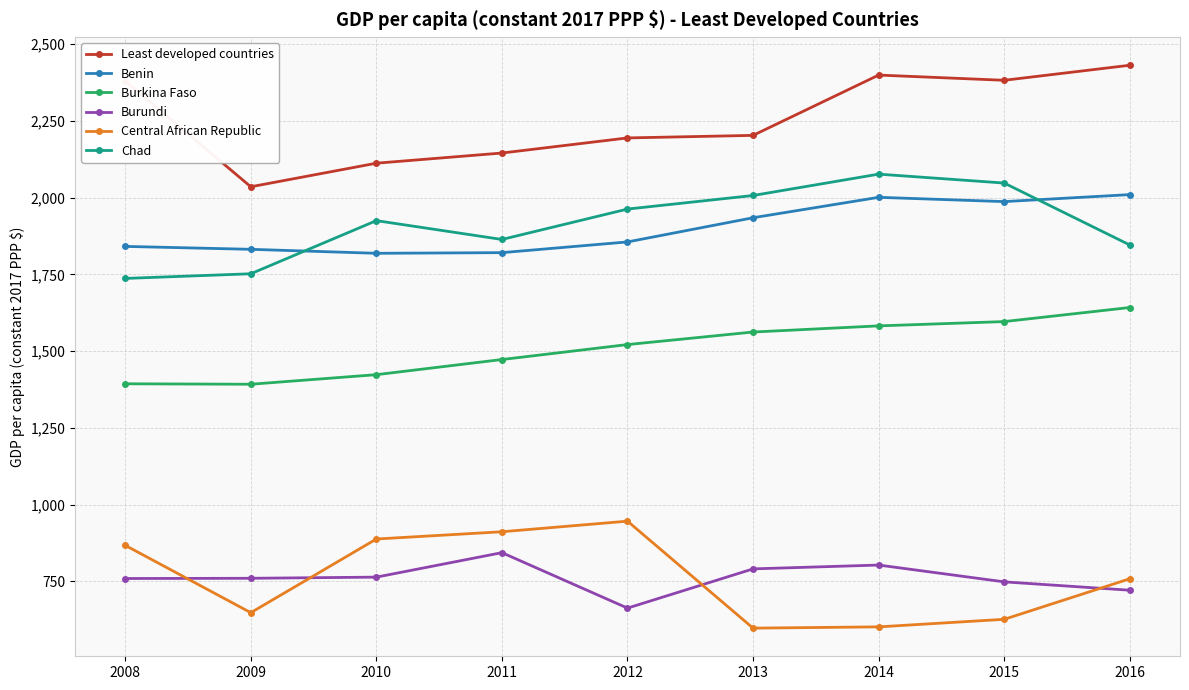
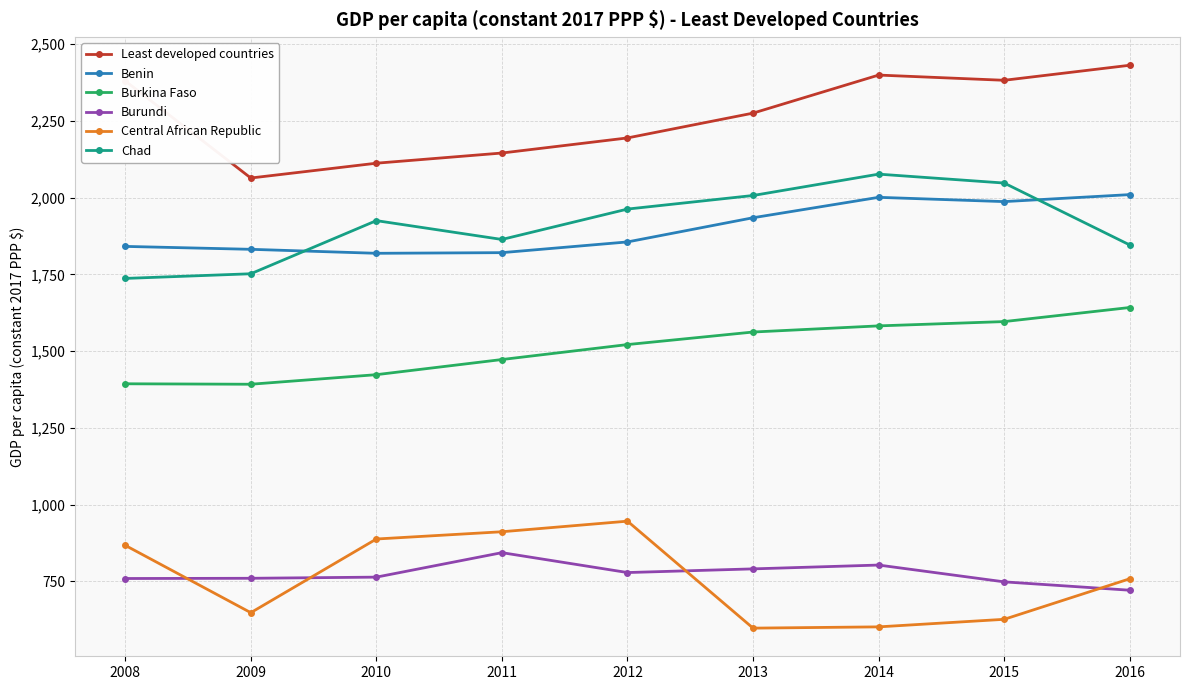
  {
    "Least developed countries": {
-     "2009": "2,040",
+     "2009": "2,060",
      "2010": "2,110",
      "2011": "2,150",
      "2012": "2,190",
-     "2013": "2,200",
+     "2013": "2,280",
      "2014": "2,400",
      "2015": "2,380",
      "2016": "2,430"
    },
    "Benin": {
      "2008": "1,840",
      "2009": "1,830",
      "2010": "1,820",
      "2011": "1,820",
      "2012": "1,860",
      "2013": "1,930",
      "2014": "2,000",
      "2015": "1,990",
      "2016": "2,010"
    },
    "Burundi": {
      "2008": "760",
      "2009": "760",
      "2010": "760",
      "2011": "840",
-     "2012": "660",
+     "2012": "780",
      "2013": "790",
      "2014": "800",
      "2015": "750",
      "2016": "720"
    },
    "Central African Republic": {
      "2008": "870",
      "2009": "650",
      "2010": "890",
      "2011": "910",
      "2012": "950",
      "2013": "600",
      "2014": "600",
      "2015": "630",
      "2016": "760"
    }
  }
